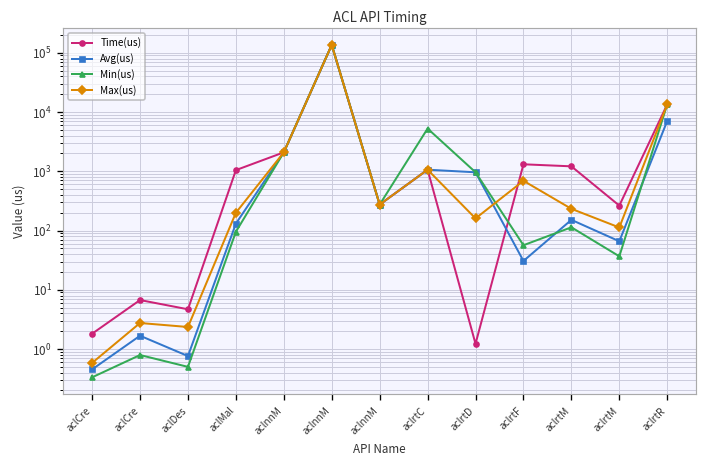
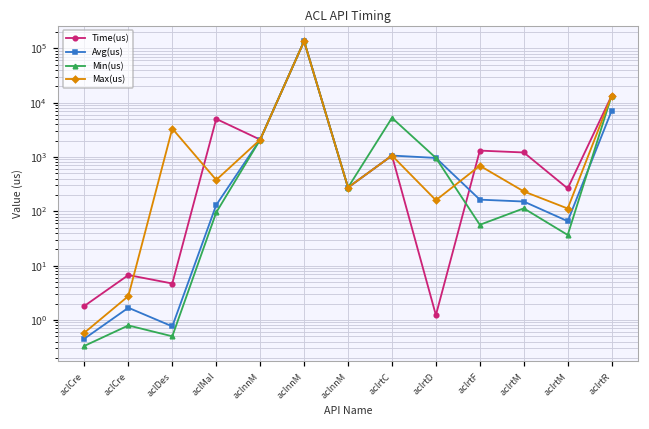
  {
    "Time(us)": {
      "aclDes": 5,
-     "aclMal": 1000,
+     "aclMal": 5000,
      "aclrtD": 1.2,
      "aclrtF": 1300
    },
    "Avg(us)": {
      "aclDes": 0.8,
      "aclMal": 130,
-     "aclrtF": 30,
+     "aclrtF": 160,
      "aclrtR": 7000
    },
    "Min(us)": {
      "aclDes": 0.5,
      "aclMal": 100,
      "aclrtC": 5000,
      "aclrtF": 60
    },
    "Max(us)": {
-     "aclDes": 2,
-     "aclMal": 200,
+     "aclDes": 3000,
+     "aclMal": 400,
      "aclrtD": 160,
      "aclrtF": 700
    }
  }
